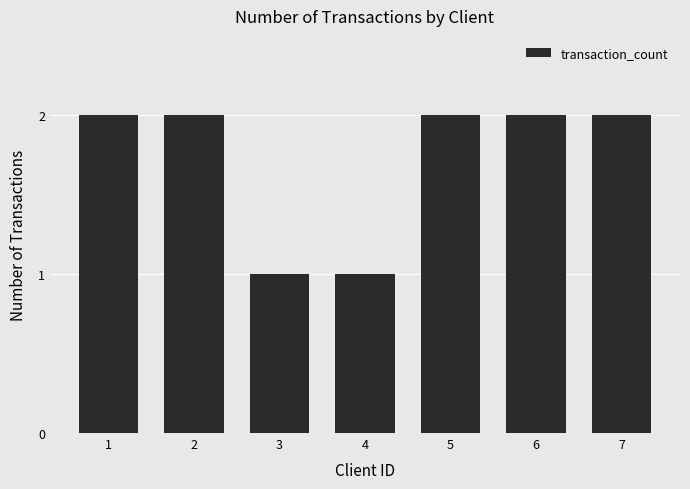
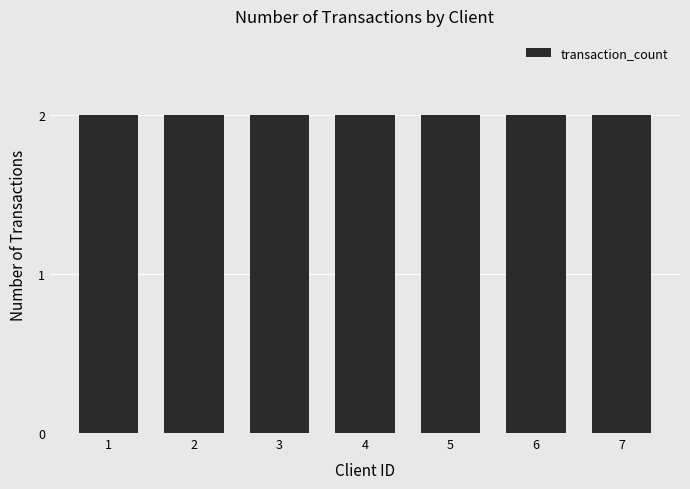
  {
    "1": 2,
    "2": 2,
-   "3": 1,
-   "4": 1,
+   "3": 2,
+   "4": 2,
    "5": 2,
    "6": 2,
    "7": 2
  }
